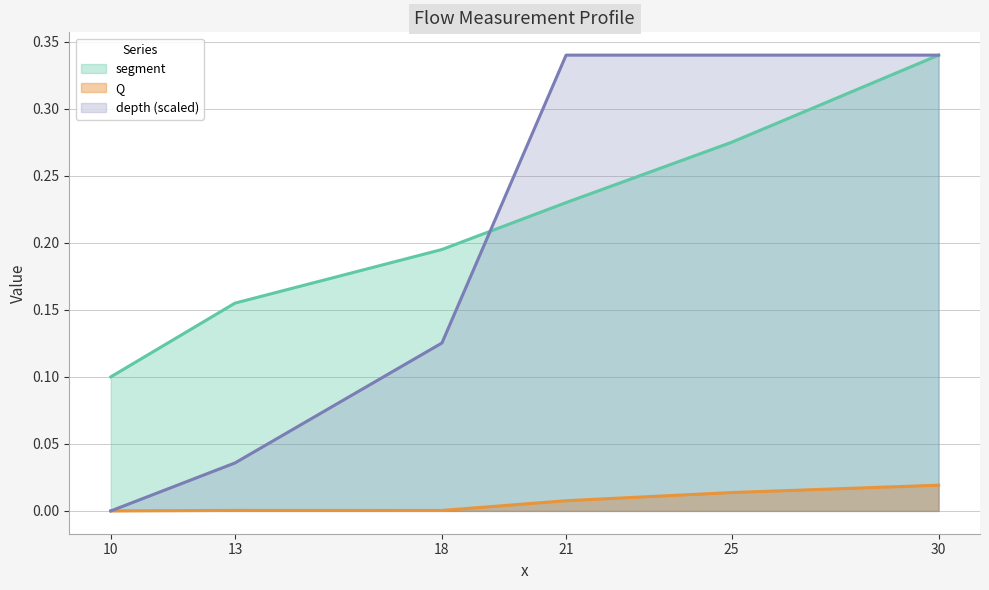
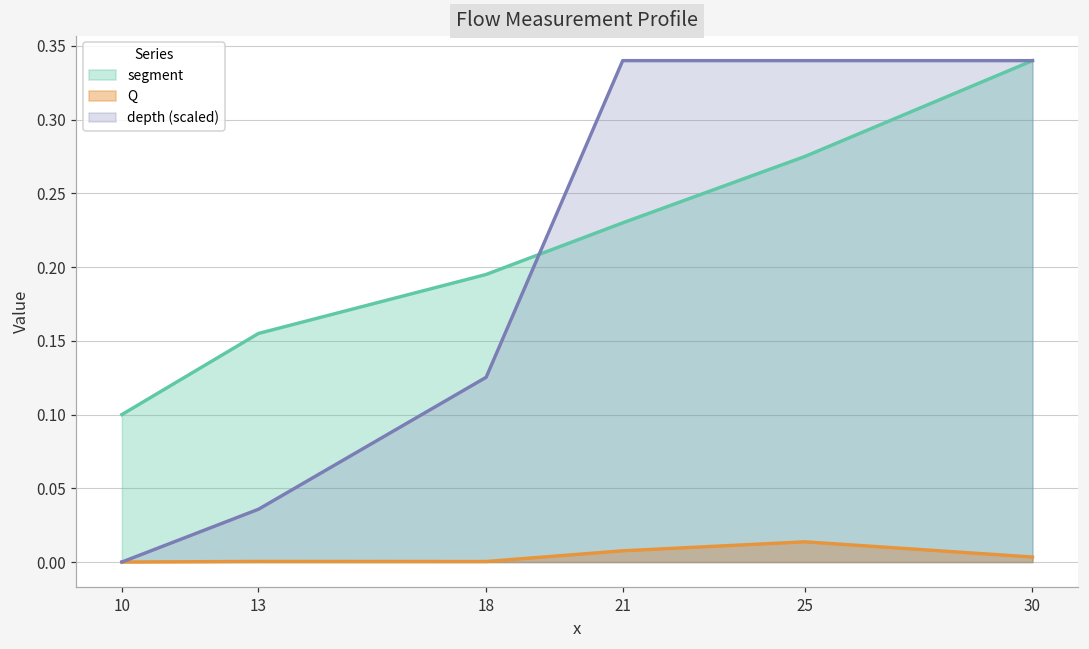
  {
    "Q": {
      "13": 0.000,
      "18": 0.000,
      "21": 0.008,
      "25": 0.014,
-     "30": 0.019
+     "30": 0.003
    }
  }
